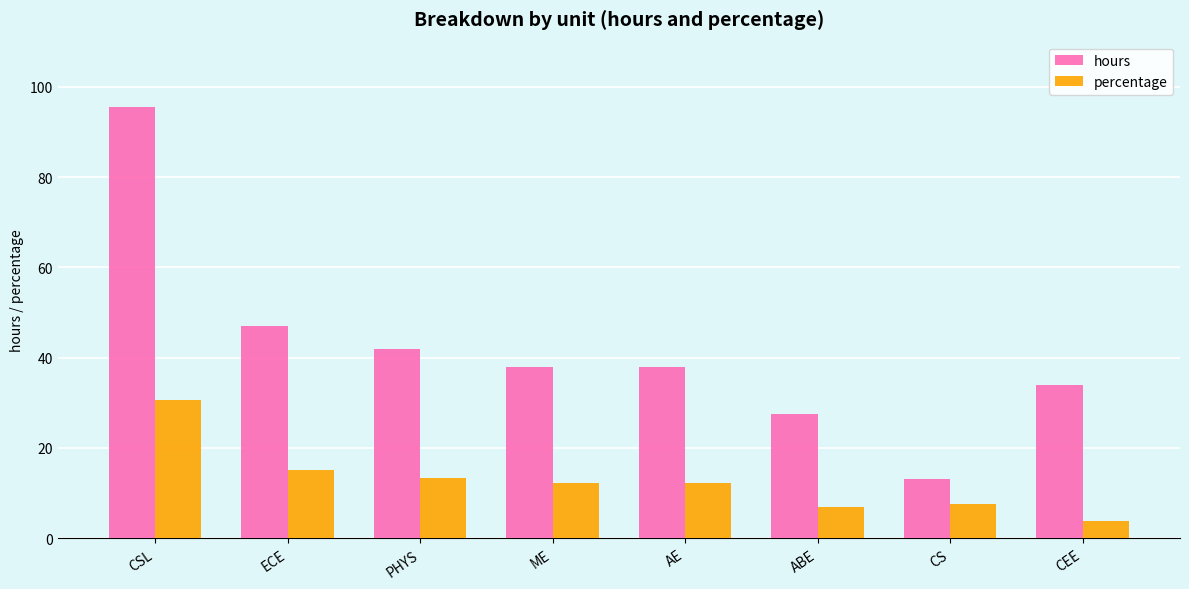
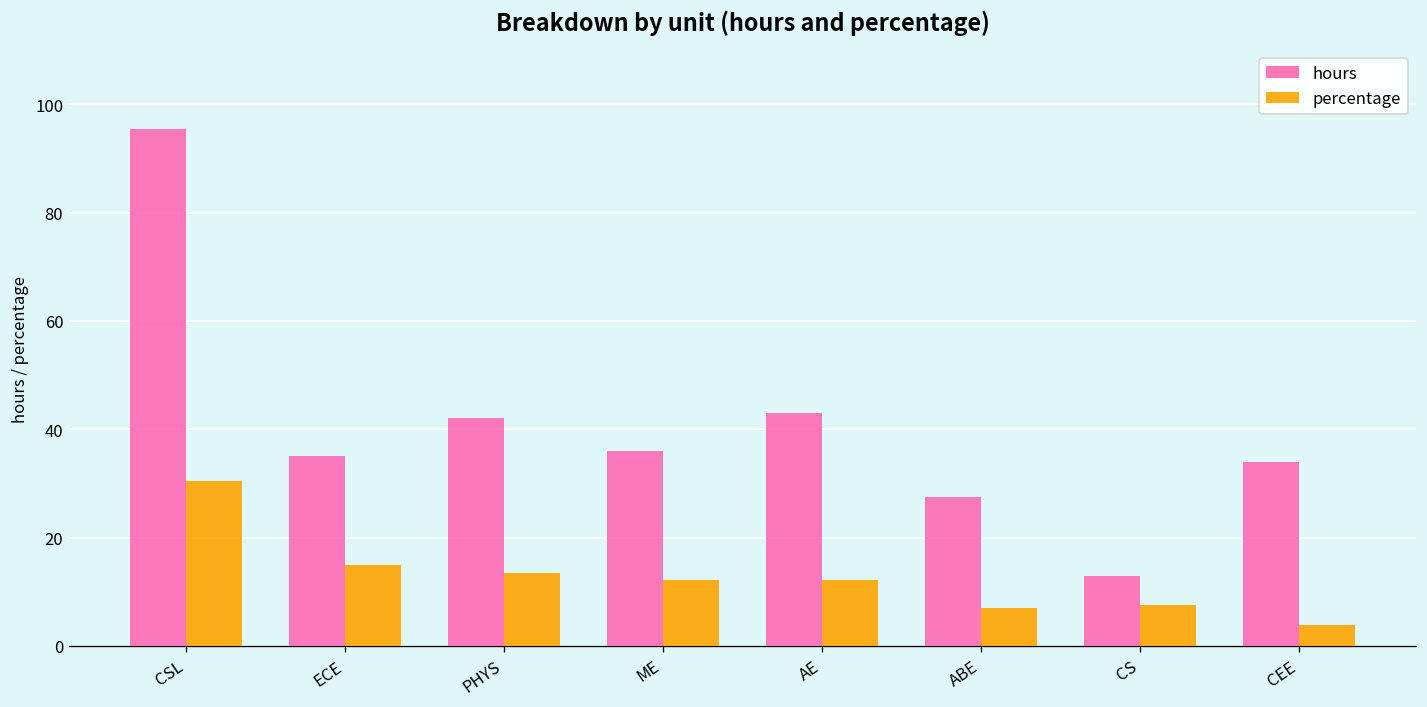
  {
    "hours": {
      "CSL": 96,
-     "ECE": 47,
+     "ECE": 35,
      "PHYS": 42,
-     "ME": 38,
-     "AE": 38,
+     "ME": 36,
+     "AE": 43,
      "ABE": 28,
      "CS": 13,
      "CEE": 34
    },
    "percentage": {
      "CSL": 31,
      "ECE": 15,
      "PHYS": 13,
      "ME": 12,
      "AE": 12,
      "ABE": 7,
      "CS": 8,
      "CEE": 4
    }
  }
